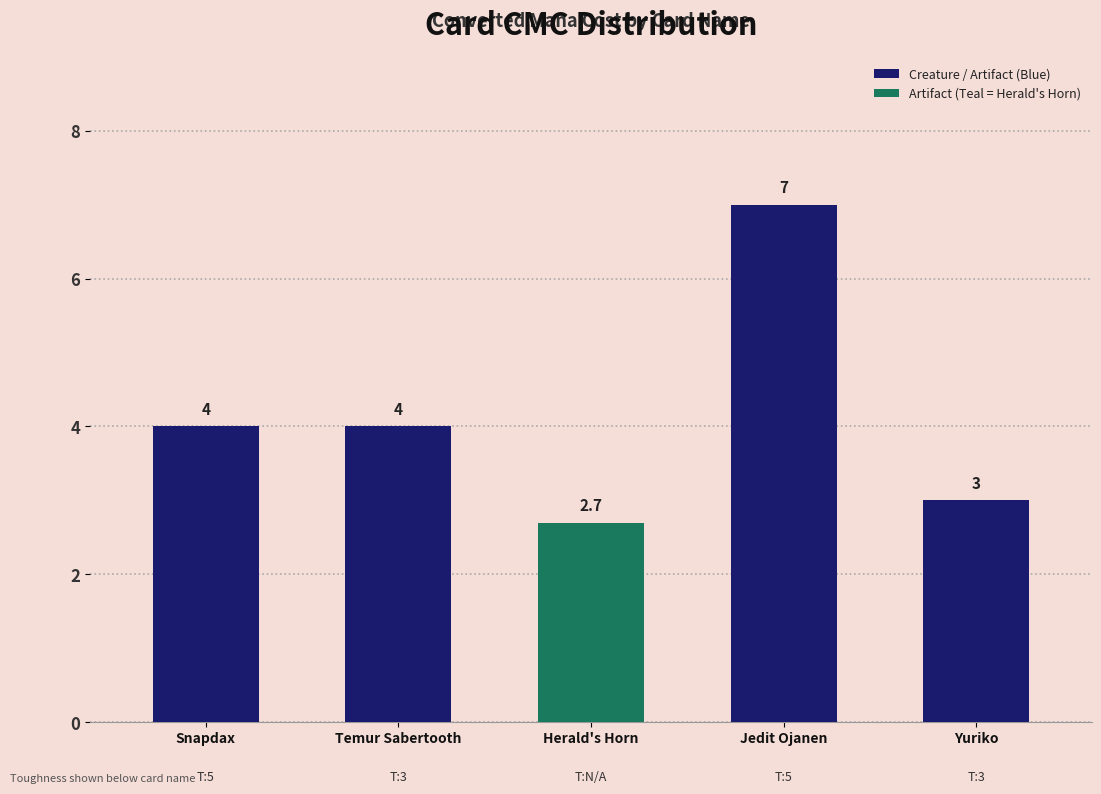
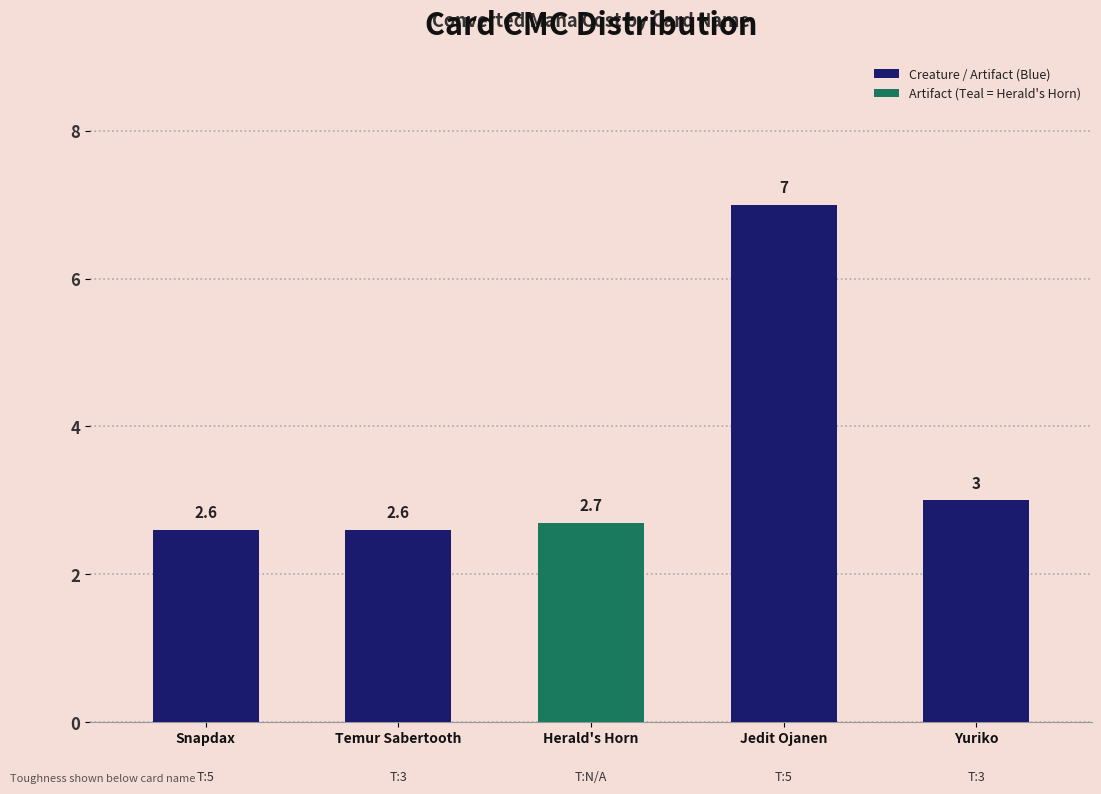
  {
-   "Snapdax": 4,
-   "Temur Sabertooth": 4,
+   "Snapdax": 2.6,
+   "Temur Sabertooth": 2.6,
    "Herald's Horn": 2.7,
    "Jedit Ojanen": 7,
    "Yuriko": 3
  }
